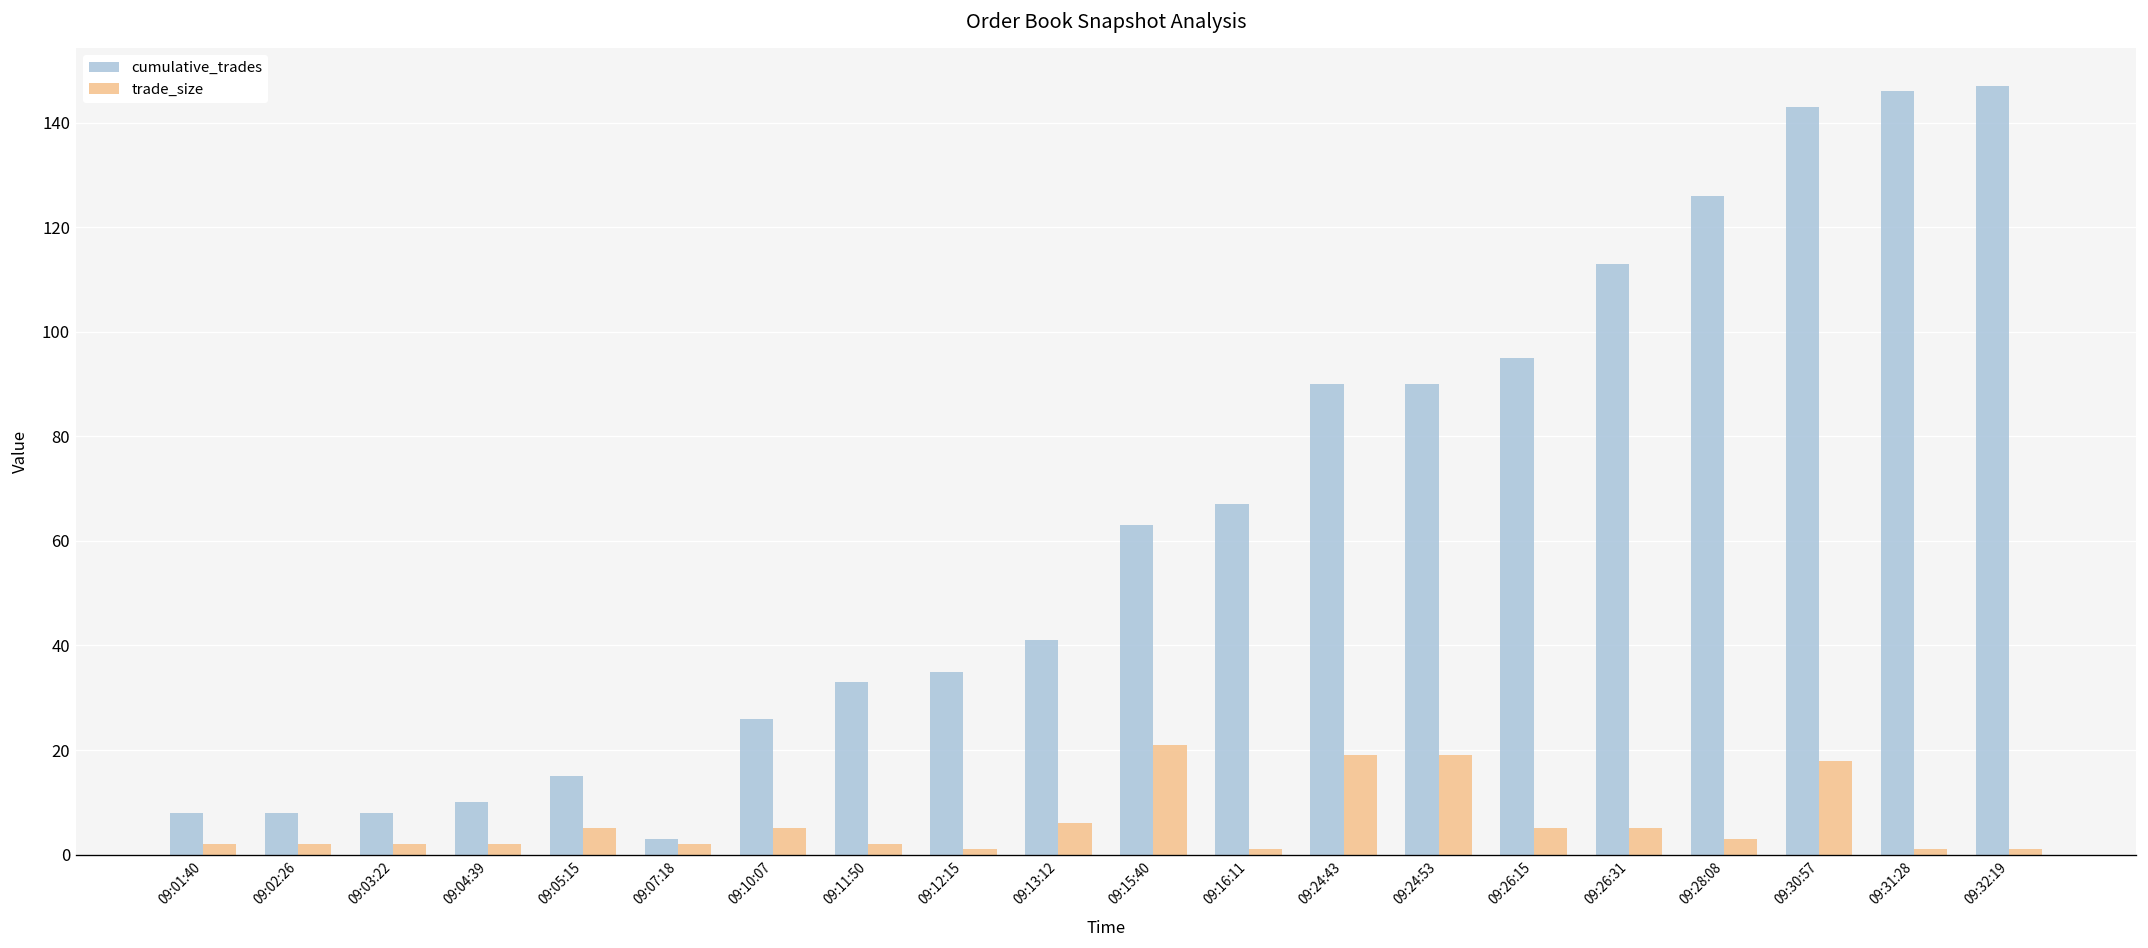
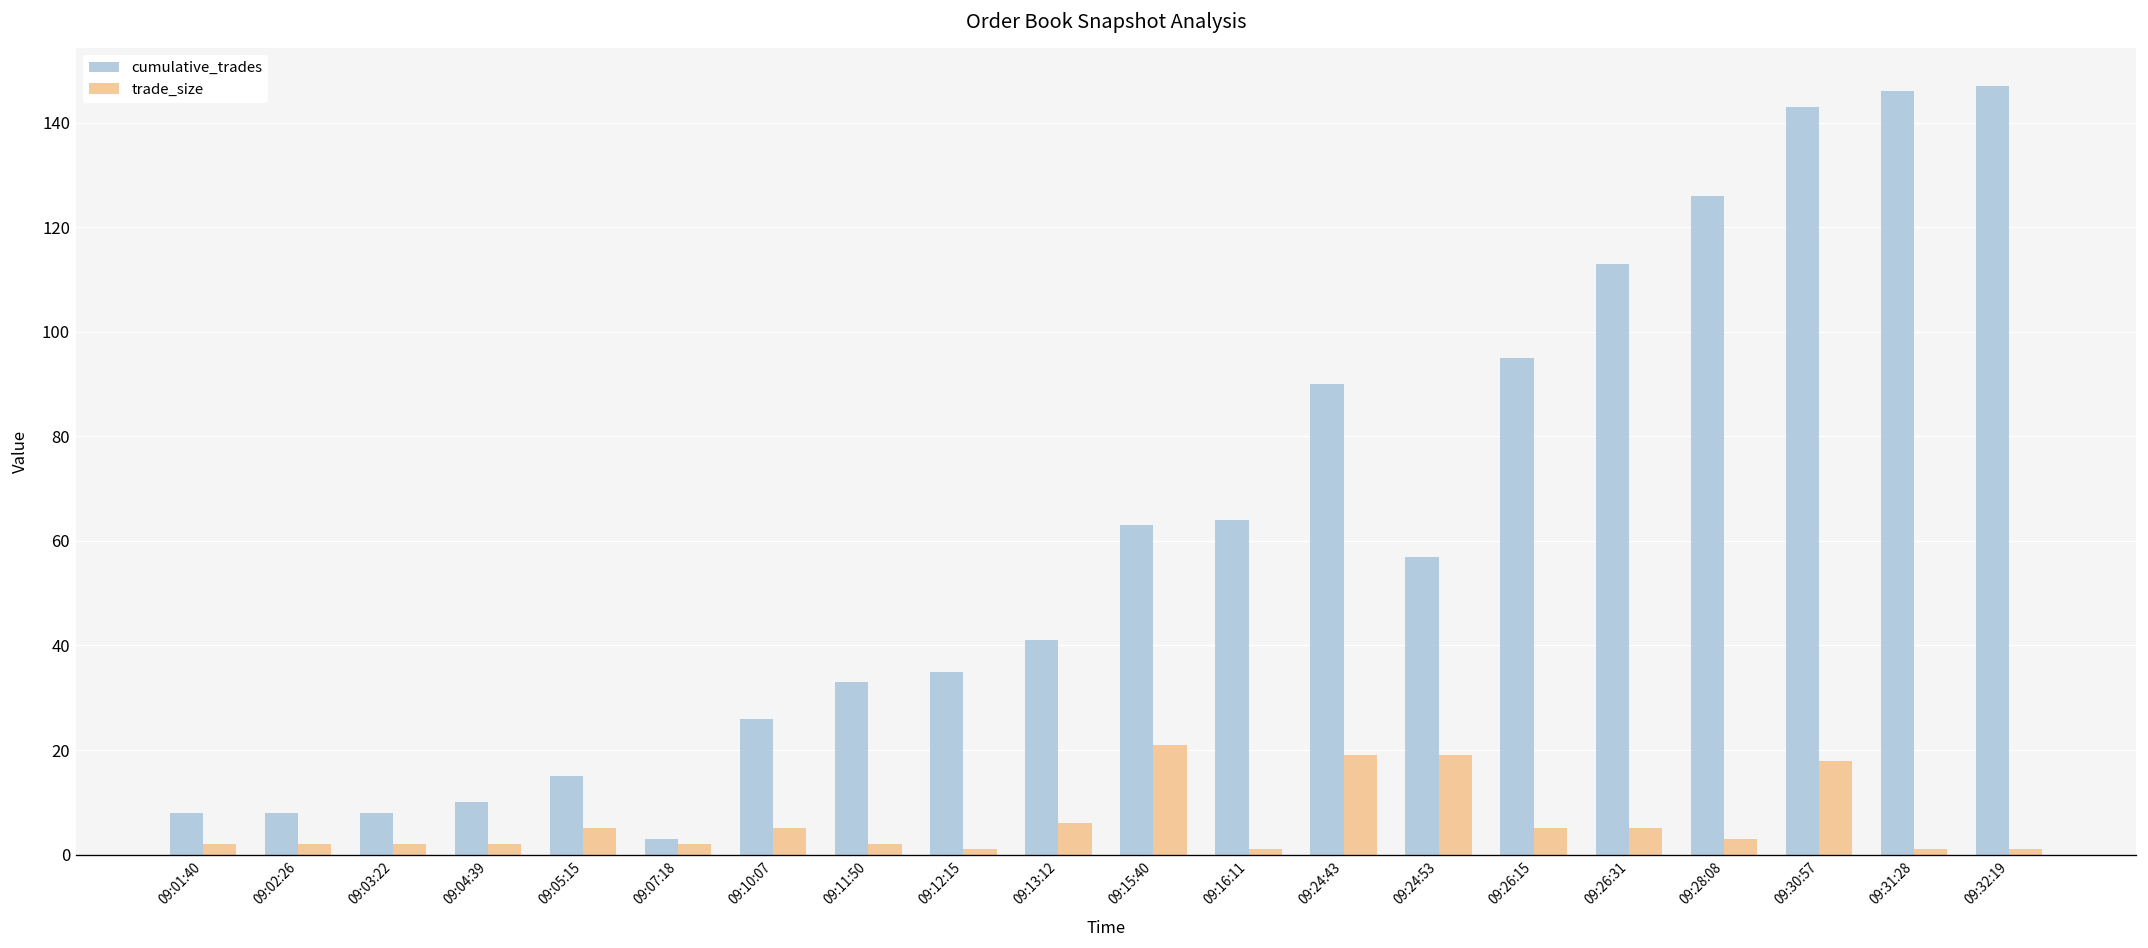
  {
    "cumulative_trades": {
      "09:01:40": 8,
      "09:02:26": 8,
      "09:03:22": 8,
      "09:04:39": 10,
      "09:05:15": 15,
      "09:07:18": 3,
      "09:10:07": 26,
      "09:11:50": 33,
      "09:12:15": 35,
      "09:13:12": 41,
      "09:15:40": 63,
-     "09:16:11": 67,
+     "09:16:11": 64,
      "09:24:43": 90,
-     "09:24:53": 90,
+     "09:24:53": 57,
      "09:26:15": 95,
      "09:26:31": 113,
      "09:28:08": 126,
      "09:30:57": 143,
      "09:31:28": 146,
      "09:32:19": 147
    },
    "trade_size": {
      "09:01:40": 2,
      "09:02:26": 2,
      "09:03:22": 2,
      "09:04:39": 2,
      "09:05:15": 5,
      "09:07:18": 2,
      "09:10:07": 5,
      "09:11:50": 2,
      "09:12:15": 1,
      "09:13:12": 6,
      "09:15:40": 21,
      "09:16:11": 1,
      "09:24:43": 19,
      "09:24:53": 19,
      "09:26:15": 5,
      "09:26:31": 5,
      "09:28:08": 3,
      "09:30:57": 18,
      "09:31:28": 1,
      "09:32:19": 1
    }
  }
